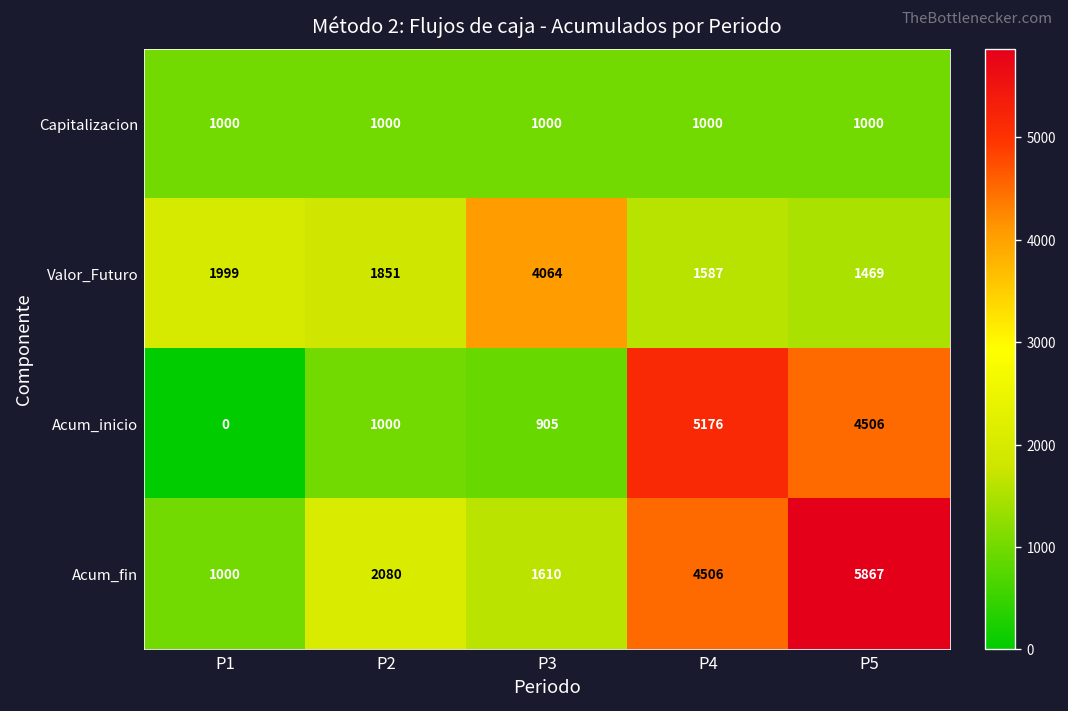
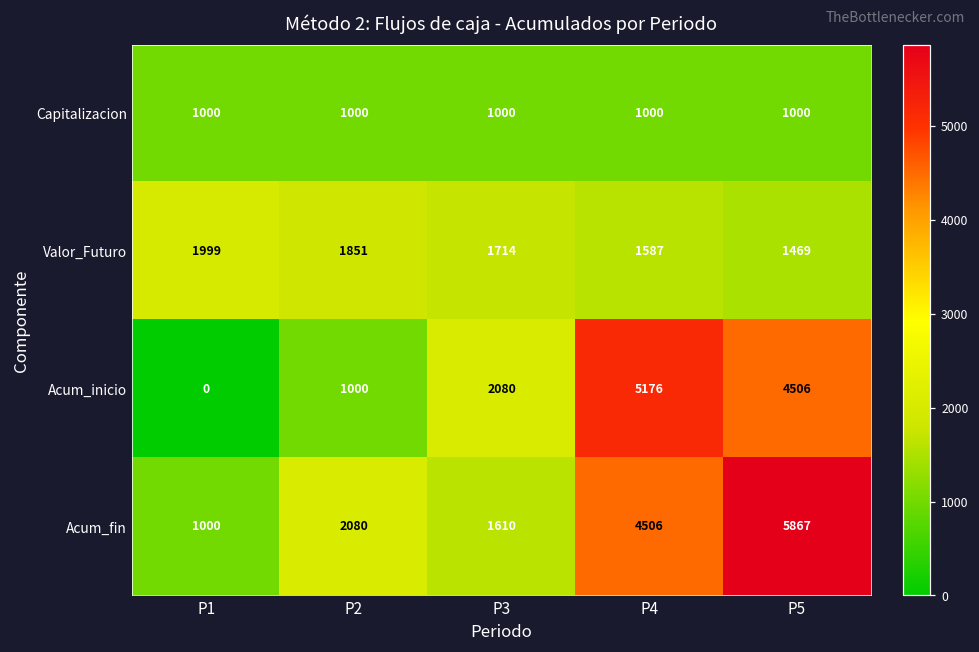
  {
    "Capitalizacion": {
      "P1": 1000,
      "P2": 1000,
      "P3": 1000,
      "P4": 1000,
      "P5": 1000
    },
    "Valor_Futuro": {
      "P1": 1999,
      "P2": 1851,
-     "P3": 4064,
+     "P3": 1714,
      "P4": 1587,
      "P5": 1469
    },
    "Acum_inicio": {
      "P1": 0,
      "P2": 1000,
-     "P3": 905,
+     "P3": 2080,
      "P4": 5176,
      "P5": 4506
    },
    "Acum_fin": {
      "P1": 1000,
      "P2": 2080,
      "P3": 1610,
      "P4": 4506,
      "P5": 5867
    }
  }
